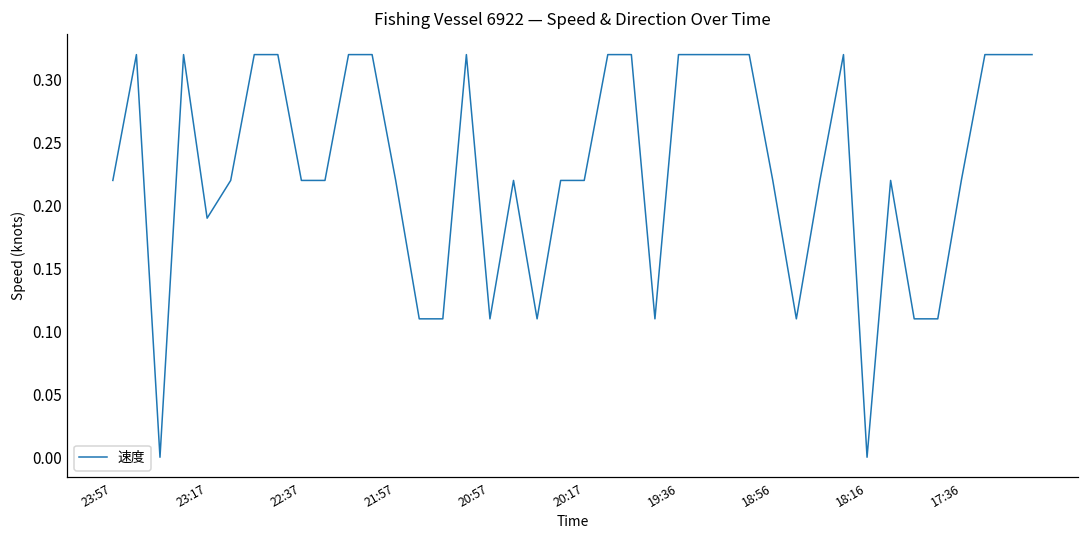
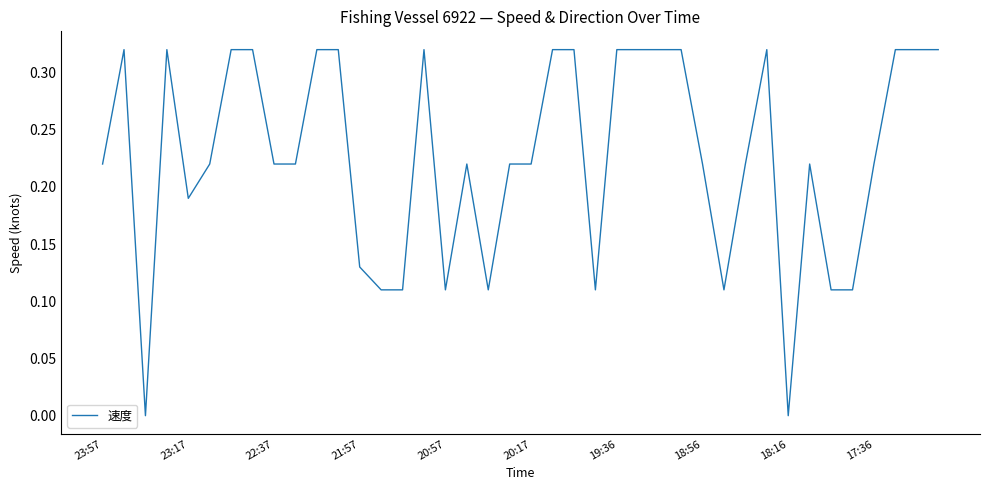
  {
    "23:57": 0.22,
    "23:17": 0.19,
    "22:37": 0.22,
-   "21:57": 0.22,
+   "21:57": 0.13,
    "20:57": 0.11,
    "20:17": 0.22,
    "19:36": 0.32,
    "18:56": 0.22,
    "18:16": 0.00,
    "17:36": 0.22
  }
